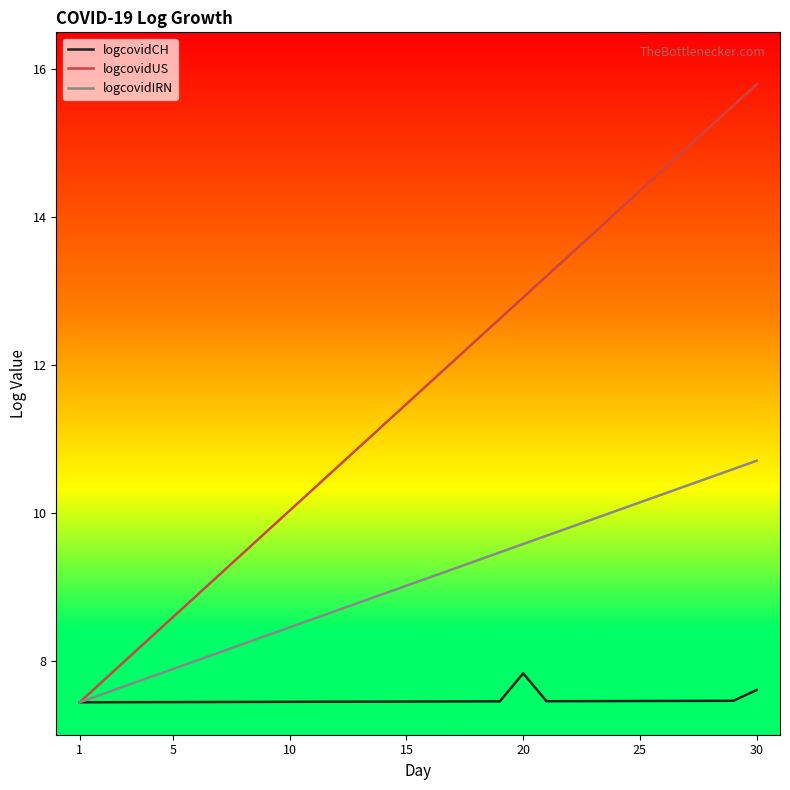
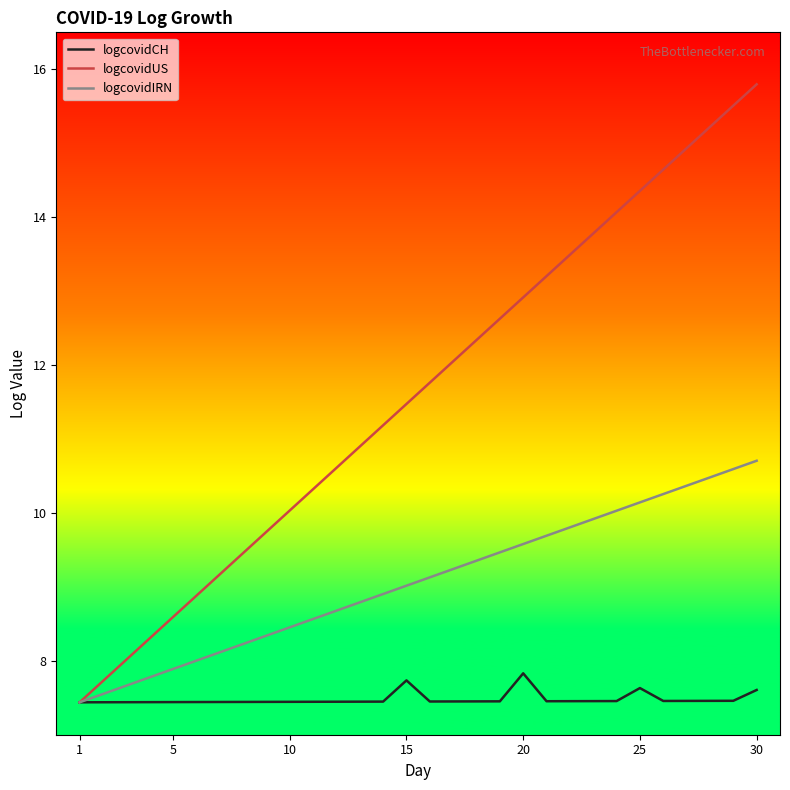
  {
    "logcovidCH": {
      "5": 7.4,
      "10": 7.4,
-     "15": 7.4,
+     "15": 7.7,
      "20": 7.8,
-     "25": 7.5,
+     "25": 7.6,
      "30": 7.6
    },
    "logcovidUS": {
      "5": 8.6,
      "10": 10.0,
      "15": 11.5,
      "20": 12.9,
      "25": 14.4,
      "30": 15.8
    },
    "logcovidIRN": {
      "5": 7.9,
      "10": 8.5,
      "15": 9.0,
      "20": 9.6,
      "25": 10.1,
      "30": 10.7
    }
  }
